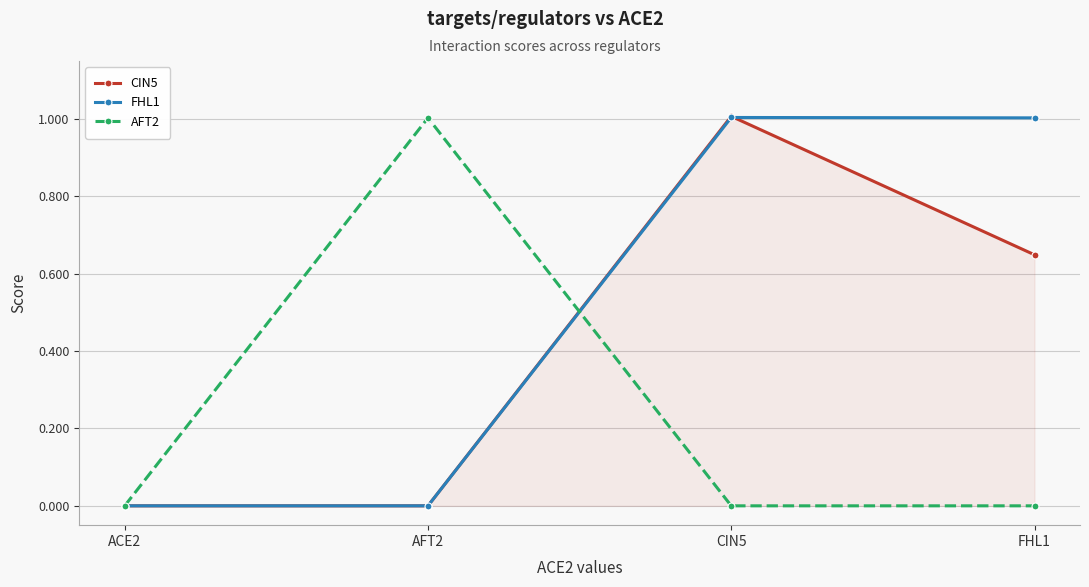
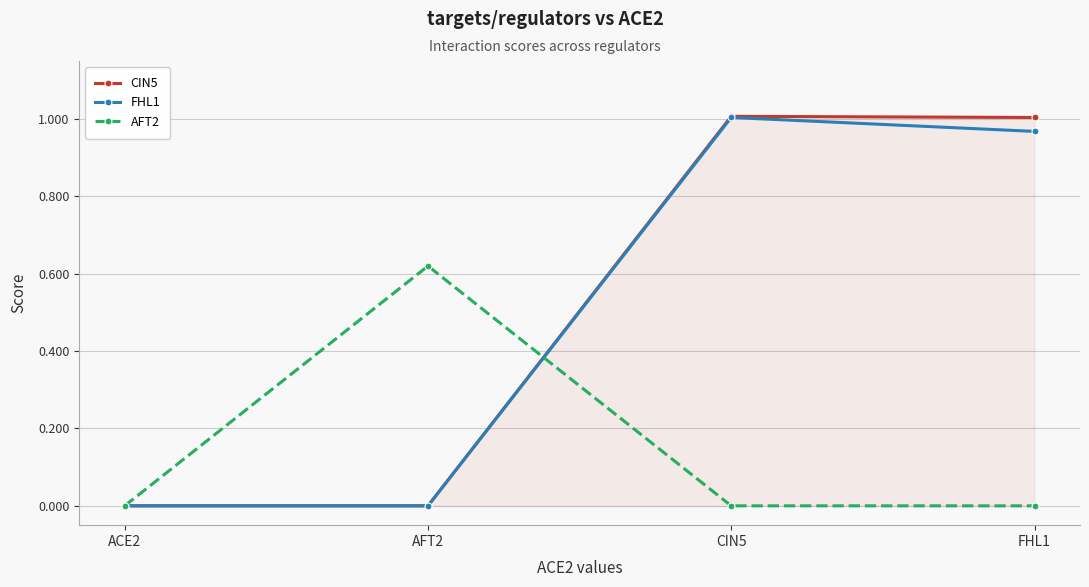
  {
    "CIN5": {
-     "FHL1": 0.65
+     "FHL1": 1.00
    },
    "FHL1": {
-     "FHL1": 1.00
+     "FHL1": 0.97
    },
    "AFT2": {
-     "AFT2": 1.00,
+     "AFT2": 0.62,
      "CIN5": 0.00,
      "FHL1": 0.00
    }
  }
